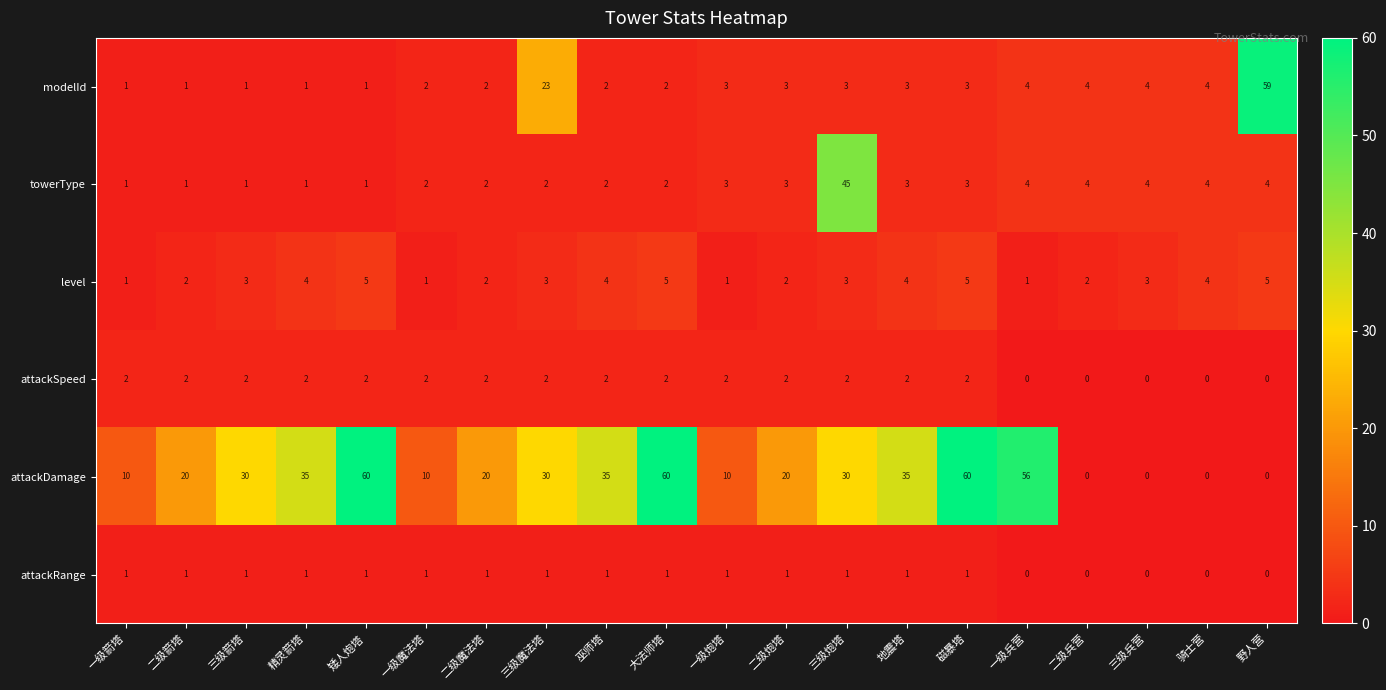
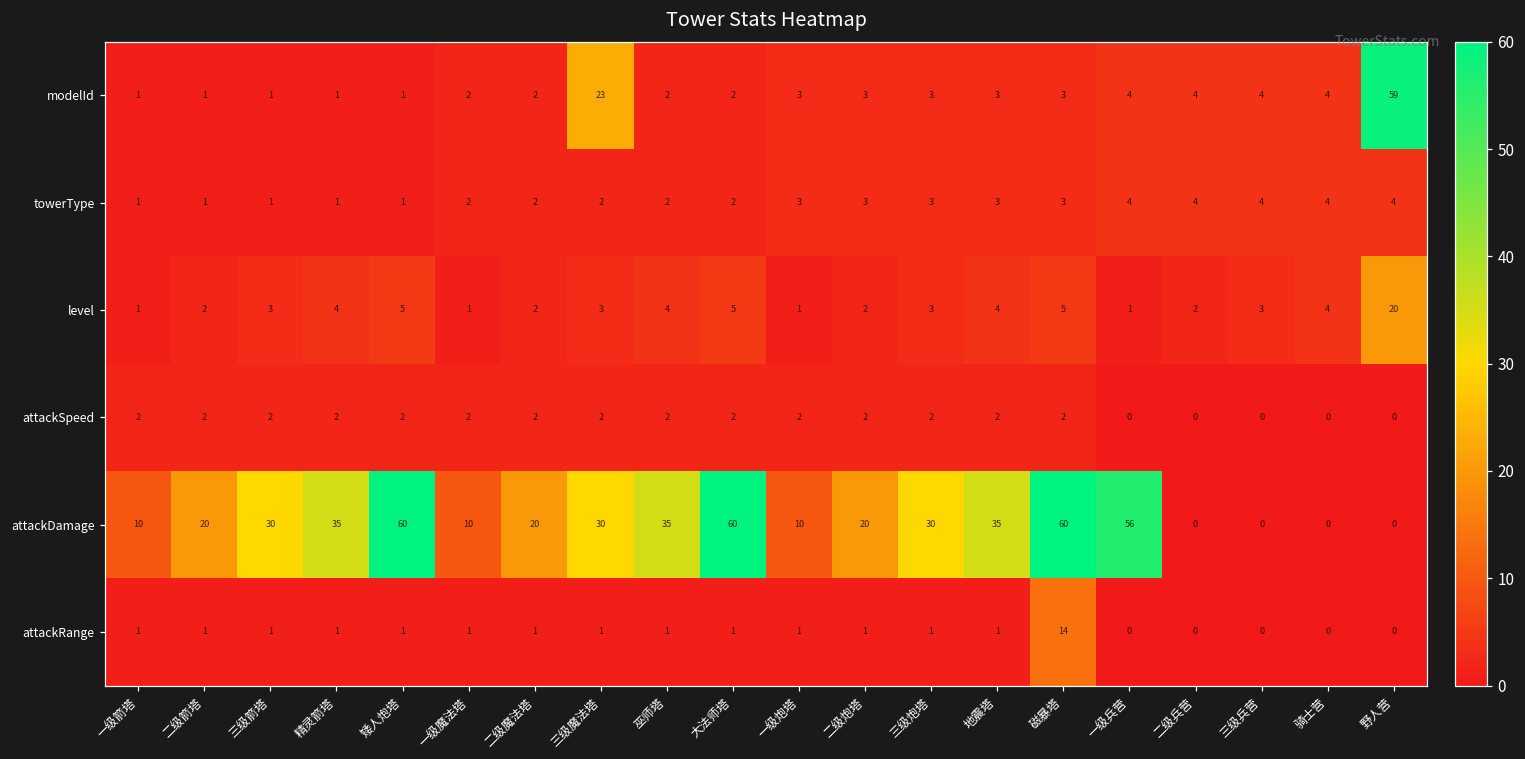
  {
    "modelId": {
      "一级箭塔": 1,
      "二级箭塔": 1,
      "三级箭塔": 1,
      "精灵箭塔": 1,
      "矮人炮塔": 1,
      "一级魔法塔": 2,
      "二级魔法塔": 2,
      "三级魔法塔": 23,
      "巫师塔": 2,
      "大法师塔": 2,
      "一级炮塔": 3,
      "二级炮塔": 3,
      "三级炮塔": 3,
      "地震塔": 3,
      "磁暴塔": 3,
      "一级兵营": 4,
      "二级兵营": 4,
      "三级兵营": 4,
      "骑士营": 4
    },
    "towerType": {
      "一级箭塔": 1,
      "二级箭塔": 1,
      "三级箭塔": 1,
      "精灵箭塔": 1,
      "矮人炮塔": 1,
      "一级魔法塔": 2,
      "二级魔法塔": 2,
      "三级魔法塔": 2,
      "巫师塔": 2,
      "大法师塔": 2,
      "一级炮塔": 3,
      "二级炮塔": 3,
-     "三级炮塔": 45,
+     "三级炮塔": 3,
      "地震塔": 3,
      "磁暴塔": 3,
      "一级兵营": 4,
      "二级兵营": 4,
      "三级兵营": 4,
      "骑士营": 4,
      "野人营": 4
    },
    "level": {
      "一级箭塔": 1,
      "二级箭塔": 2,
      "三级箭塔": 3,
      "精灵箭塔": 4,
      "矮人炮塔": 5,
      "一级魔法塔": 1,
      "二级魔法塔": 2,
      "三级魔法塔": 3,
      "巫师塔": 4,
      "大法师塔": 5,
      "一级炮塔": 1,
      "二级炮塔": 2,
      "三级炮塔": 3,
      "地震塔": 4,
      "磁暴塔": 5,
      "一级兵营": 1,
      "二级兵营": 2,
      "三级兵营": 3,
      "骑士营": 4,
-     "野人营": 5
+     "野人营": 20
    },
    "attackSpeed": {
      "一级箭塔": 2,
      "二级箭塔": 2,
      "三级箭塔": 2,
      "精灵箭塔": 2,
      "矮人炮塔": 2,
      "一级魔法塔": 2,
      "二级魔法塔": 2,
      "三级魔法塔": 2,
      "巫师塔": 2,
      "大法师塔": 2,
      "一级炮塔": 2,
      "二级炮塔": 2,
      "三级炮塔": 2,
      "地震塔": 2,
      "磁暴塔": 2,
      "一级兵营": 0,
      "二级兵营": 0,
      "三级兵营": 0,
      "骑士营": 0,
      "野人营": 0
    },
    "attackDamage": {
      "一级箭塔": 10,
      "二级箭塔": 20,
      "三级箭塔": 30,
      "精灵箭塔": 35,
      "矮人炮塔": 60,
      "一级魔法塔": 10,
      "二级魔法塔": 20,
      "三级魔法塔": 30,
      "巫师塔": 35,
      "大法师塔": 60,
      "一级炮塔": 10,
      "二级炮塔": 20,
      "三级炮塔": 30,
      "地震塔": 35,
      "磁暴塔": 60,
      "一级兵营": 56,
      "二级兵营": 0,
      "三级兵营": 0,
      "骑士营": 0,
      "野人营": 0
    },
    "attackRange": {
      "一级箭塔": 1,
      "二级箭塔": 1,
      "三级箭塔": 1,
      "精灵箭塔": 1,
      "矮人炮塔": 1,
      "一级魔法塔": 1,
      "二级魔法塔": 1,
      "三级魔法塔": 1,
      "巫师塔": 1,
      "大法师塔": 1,
      "一级炮塔": 1,
      "二级炮塔": 1,
      "三级炮塔": 1,
      "地震塔": 1,
-     "磁暴塔": 1,
+     "磁暴塔": 14,
      "一级兵营": 0,
      "二级兵营": 0,
      "三级兵营": 0,
      "骑士营": 0,
      "野人营": 0
    }
  }
